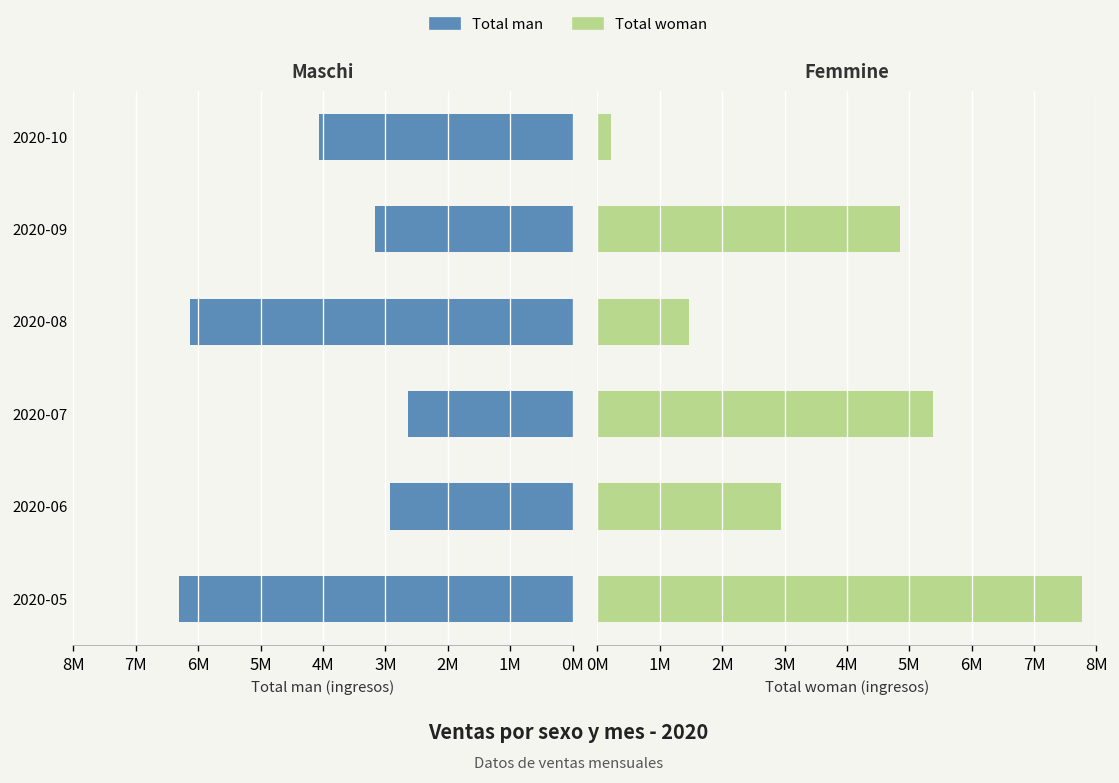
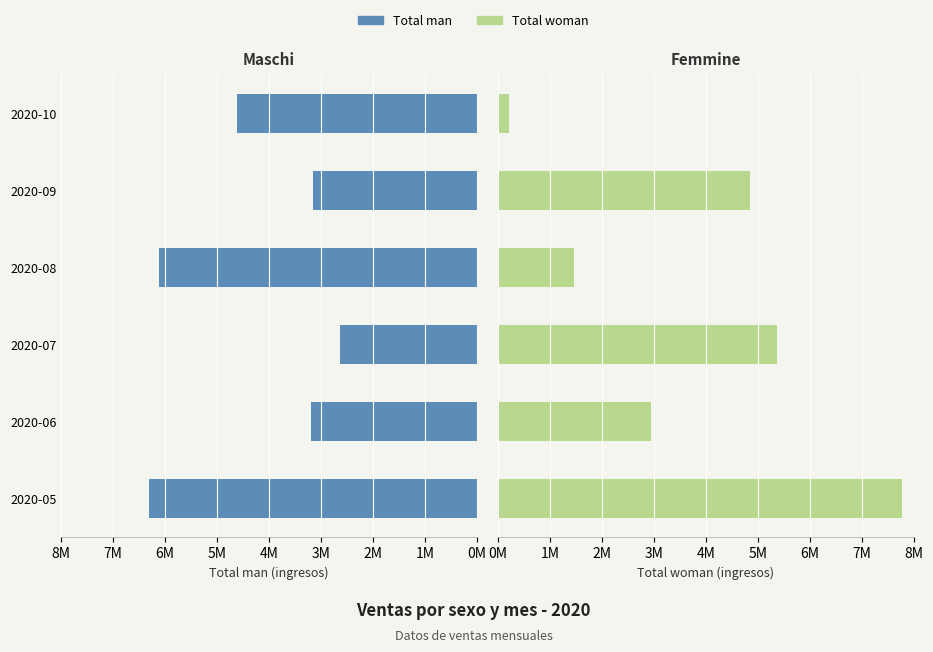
  {
    "Maschi": {
-     "2020-10": 4100000,
+     "2020-10": 4600000,
      "2020-09": 3200000,
      "2020-08": 6100000,
      "2020-07": 2600000,
-     "2020-06": 2900000,
+     "2020-06": 3200000,
      "2020-05": 6300000
    }
  }
